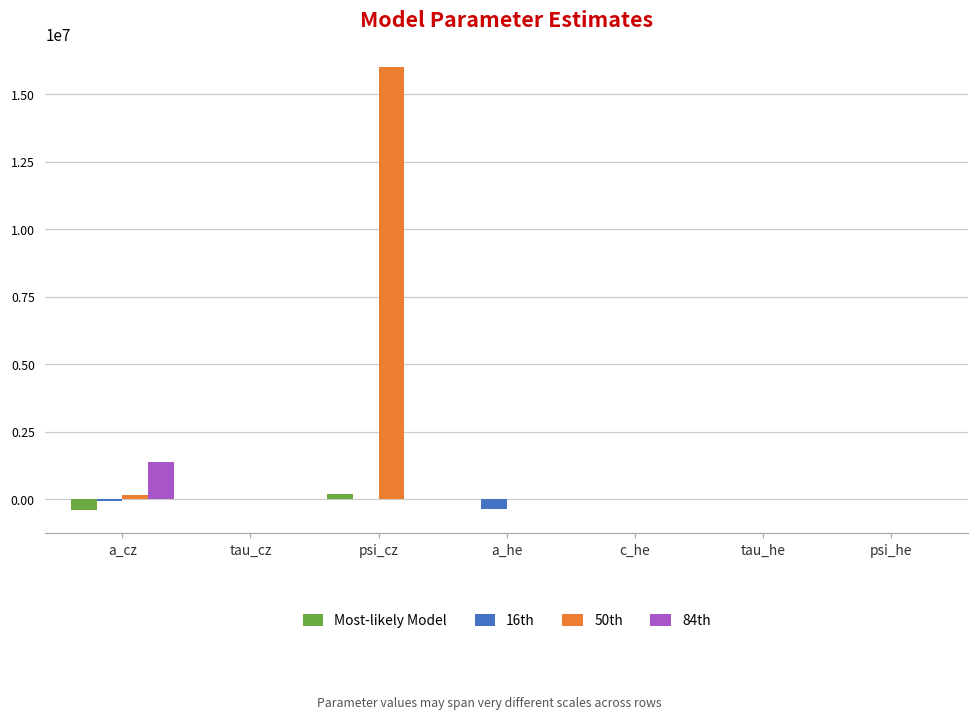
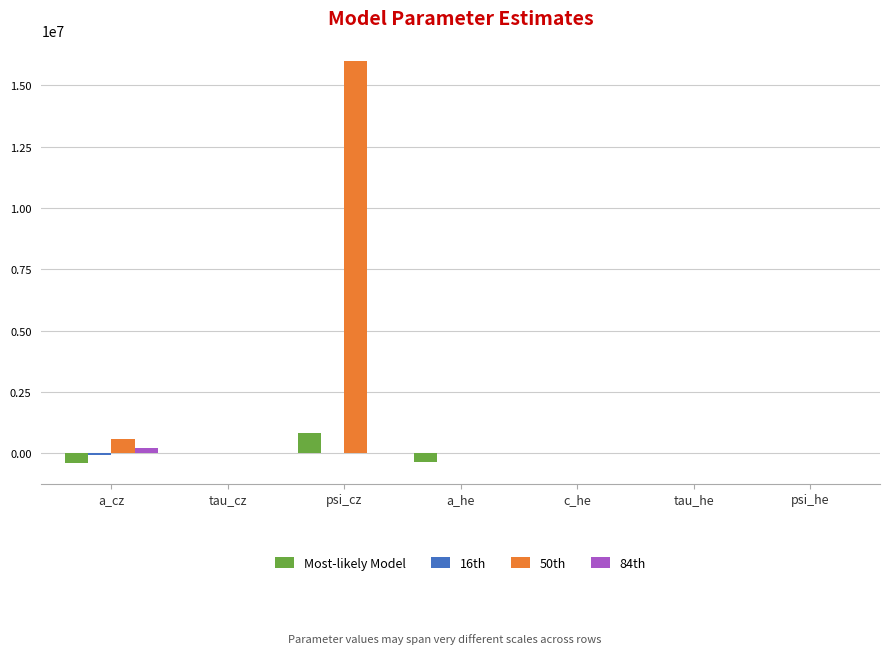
  {
    "Most-likely Model": {
      "a_cz": -400000,
-     "psi_cz": 200000,
-     "a_he": 0
+     "psi_cz": 800000,
+     "a_he": -300000
    },
    "16th": {
-     "a_he": -400000
+     "a_he": 0
    },
    "50th": {
-     "a_cz": 200000,
+     "a_cz": 600000,
      "psi_cz": 16000000
    },
    "84th": {
-     "a_cz": 1400000
+     "a_cz": 200000
    }
  }
